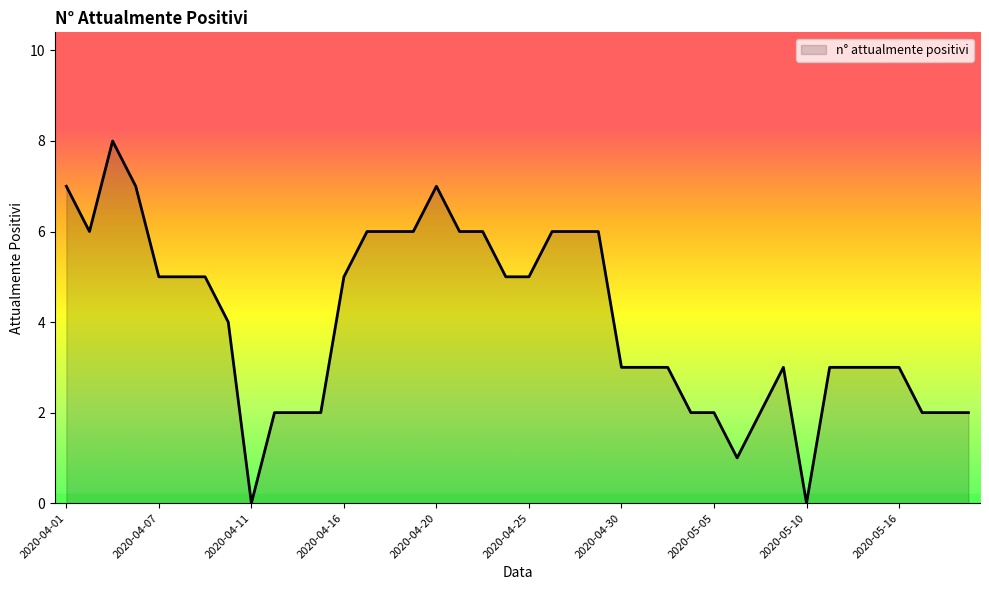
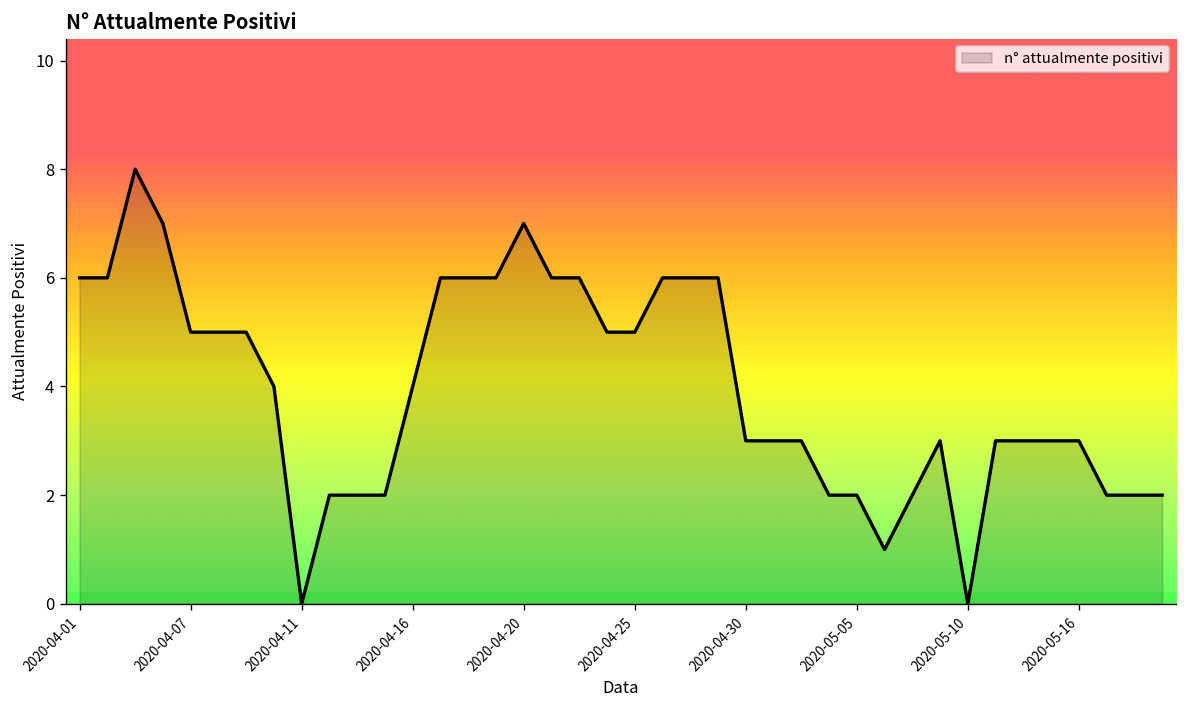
  {
-   "2020-04-01": 7,
+   "2020-04-01": 6,
    "2020-04-07": 5,
-   "2020-04-16": 5,
+   "2020-04-16": 4,
    "2020-04-20": 7,
    "2020-04-25": 5,
    "2020-04-30": 3,
    "2020-05-05": 2,
    "2020-05-16": 3
  }
